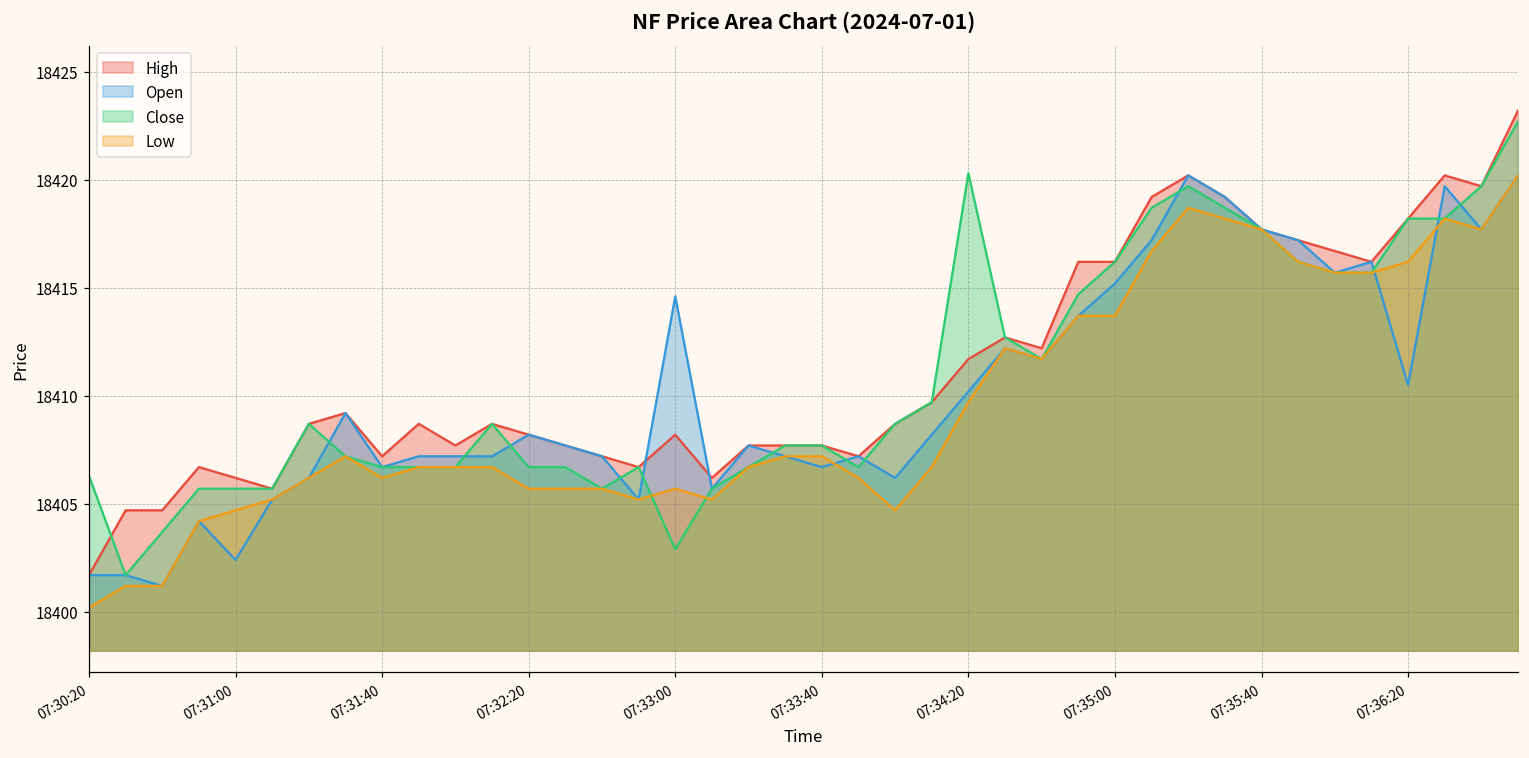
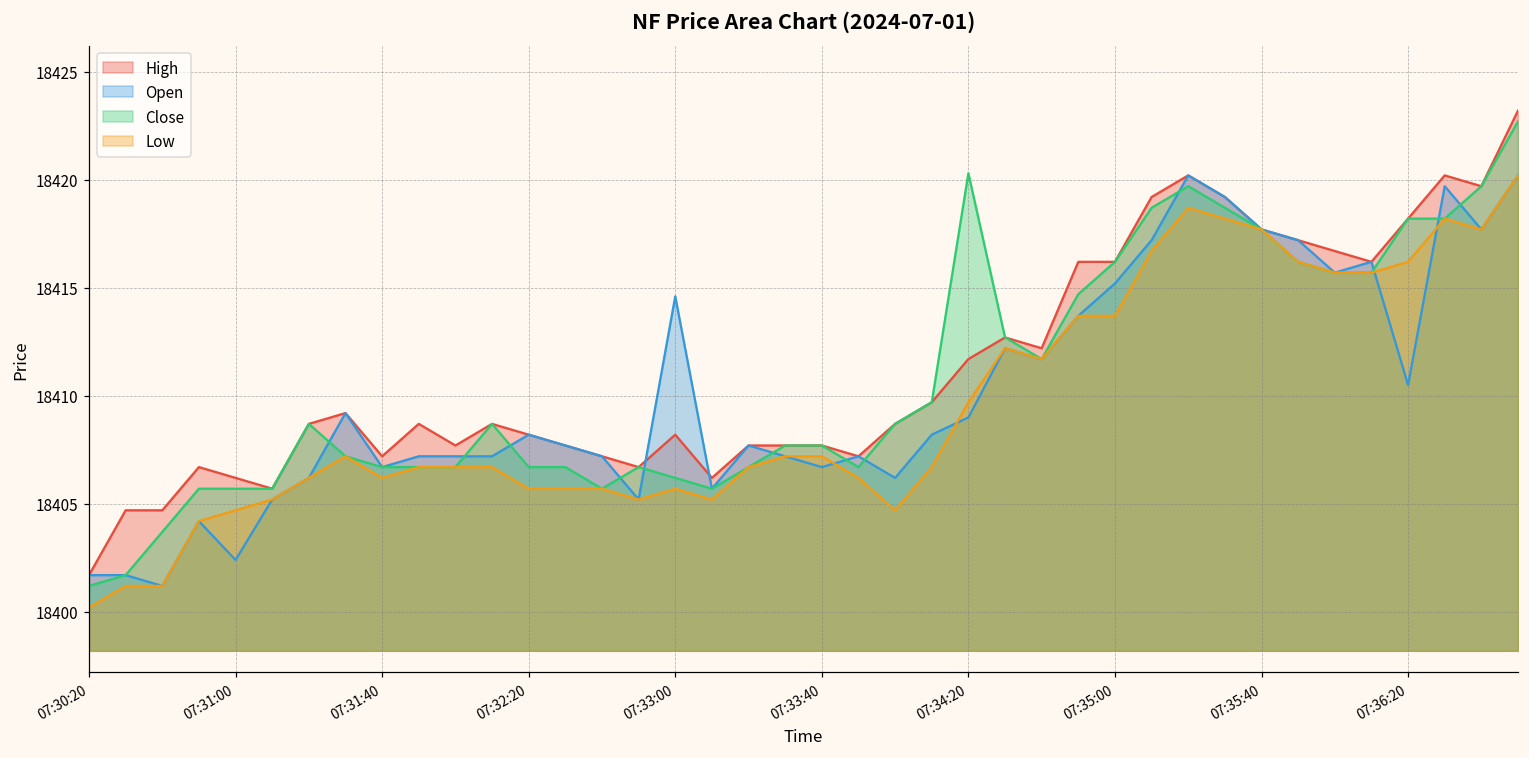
  {
    "Open": {
      "07:31:00": 18402.4,
      "07:33:00": 18414.6,
      "07:33:40": 18406.7,
-     "07:34:20": 18410.2,
+     "07:34:20": 18409.0,
      "07:35:00": 18415.2,
      "07:36:20": 18410.5
    },
    "Close": {
-     "07:30:20": 18406.3,
+     "07:30:20": 18401.2,
      "07:31:00": 18405.7,
      "07:32:20": 18406.7,
-     "07:33:00": 18402.9,
+     "07:33:00": 18406.2,
      "07:34:20": 18420.3
    }
  }
